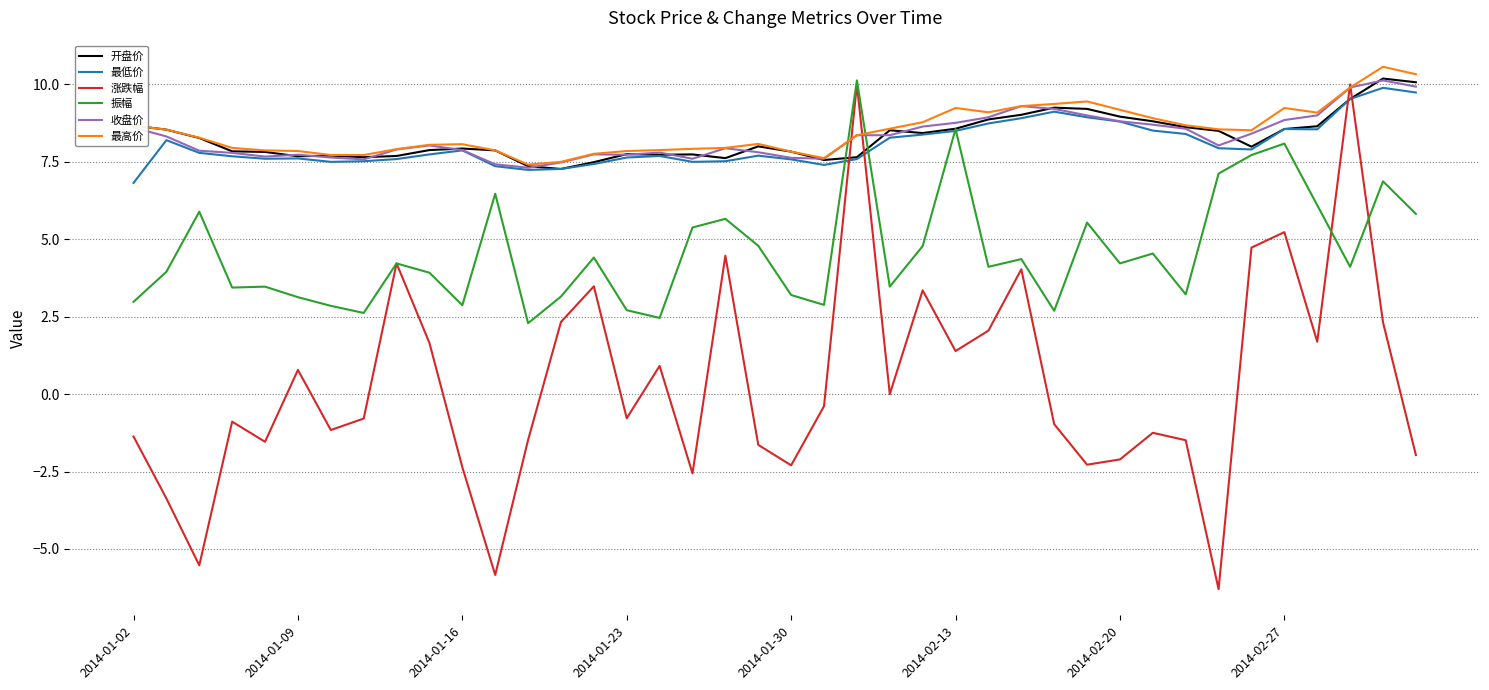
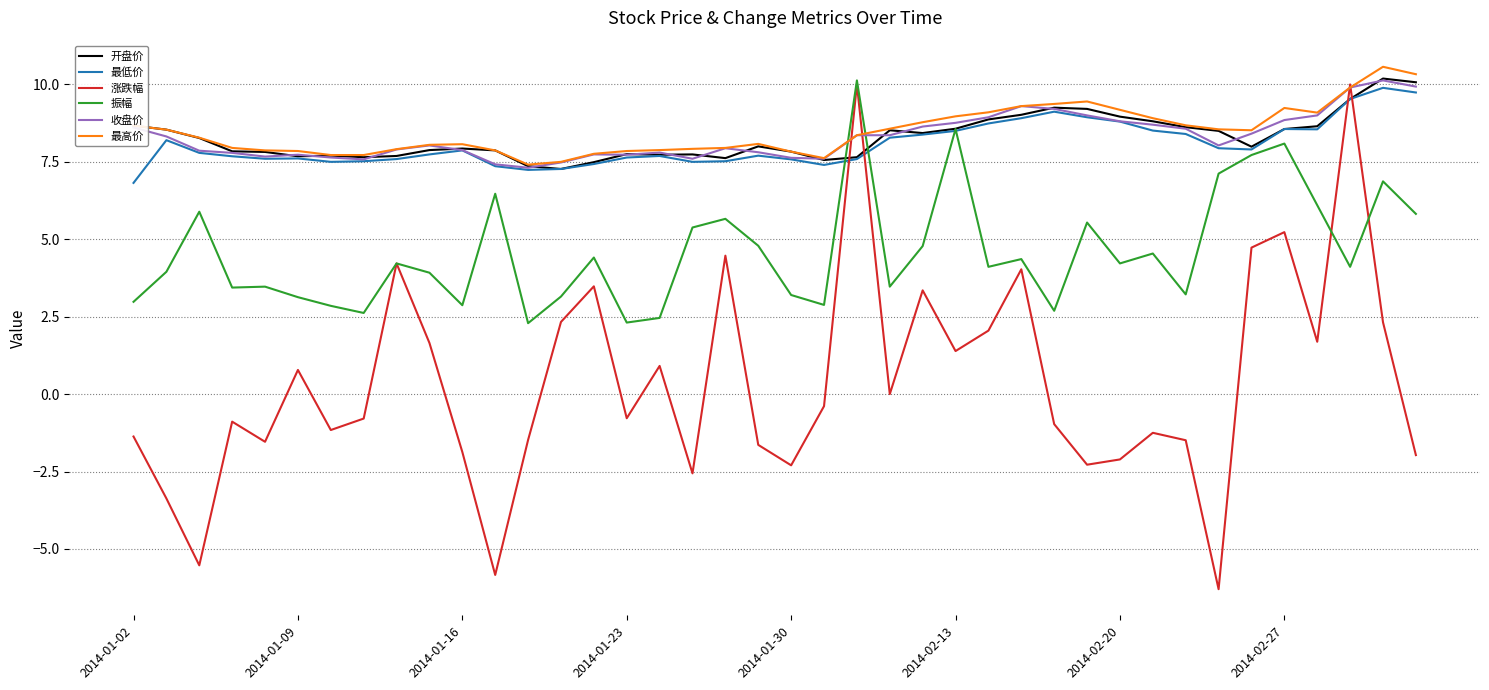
  {
    "开盘价": {
      "2014-02-20": 9.0
    },
    "最低价": {
      "2014-01-02": 6.8,
      "2014-01-23": 7.6
    },
    "涨跌幅": {
      "2014-01-02": -1.4,
      "2014-01-09": 0.8,
-     "2014-01-16": -2.4,
+     "2014-01-16": -1.9,
      "2014-01-23": -0.8,
      "2014-01-30": -2.3,
      "2014-02-13": 1.4,
      "2014-02-20": -2.1,
      "2014-02-27": 5.2
    },
    "振幅": {
      "2014-01-02": 3.0,
      "2014-01-09": 3.1,
      "2014-01-16": 2.9,
-     "2014-01-23": 2.7,
+     "2014-01-23": 2.3,
      "2014-01-30": 3.2,
      "2014-02-20": 4.2,
      "2014-02-27": 8.1
    },
    "收盘价": {
      "2014-02-13": 8.8,
      "2014-02-27": 8.9
    },
    "最高价": {
      "2014-01-09": 7.9,
      "2014-01-16": 8.1,
      "2014-01-23": 7.9,
-     "2014-02-13": 9.2,
+     "2014-02-13": 9.0,
      "2014-02-20": 9.2,
      "2014-02-27": 9.2
    }
  }
